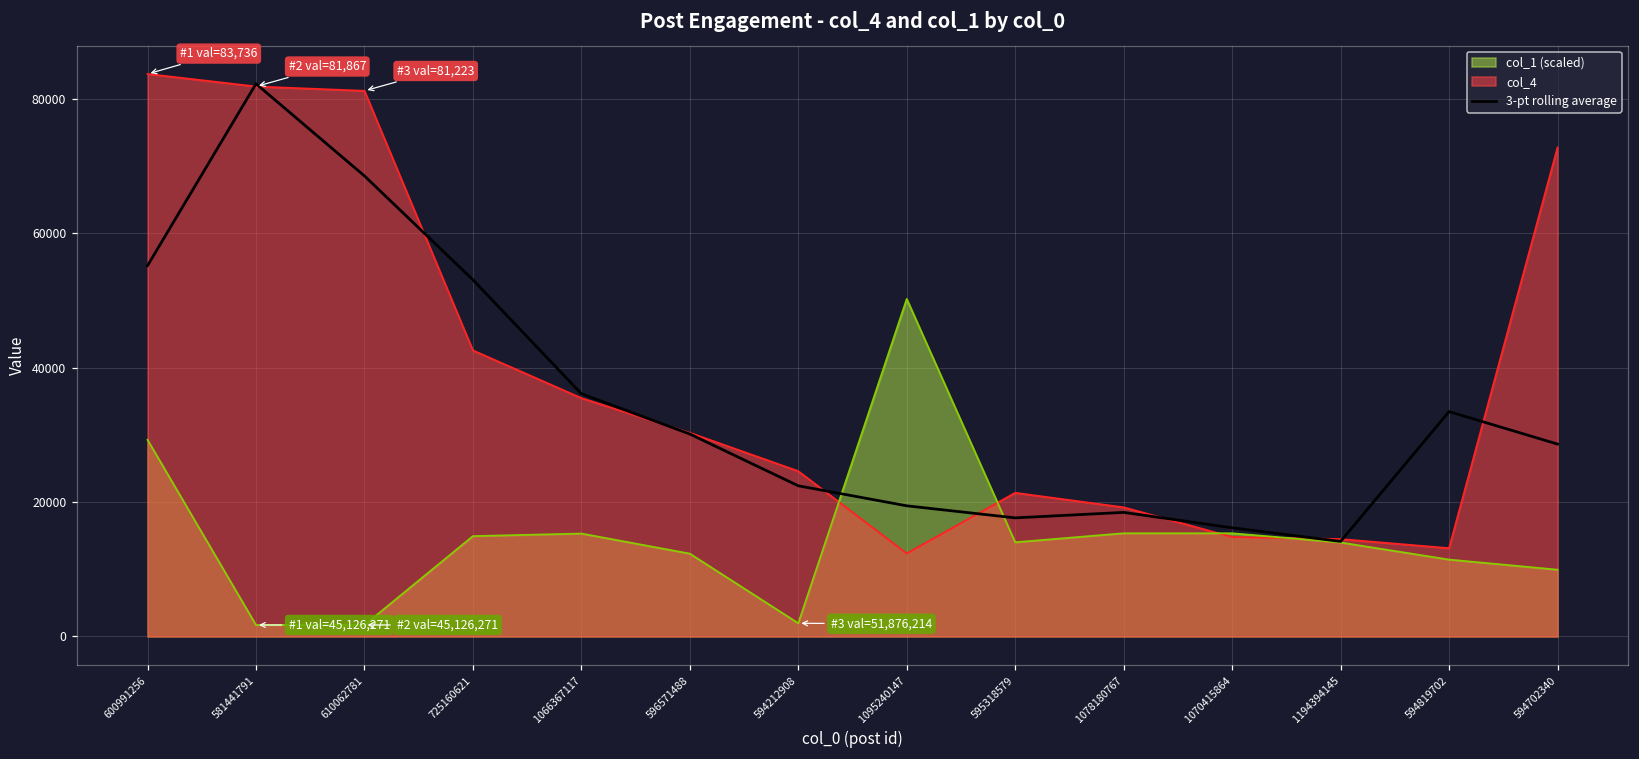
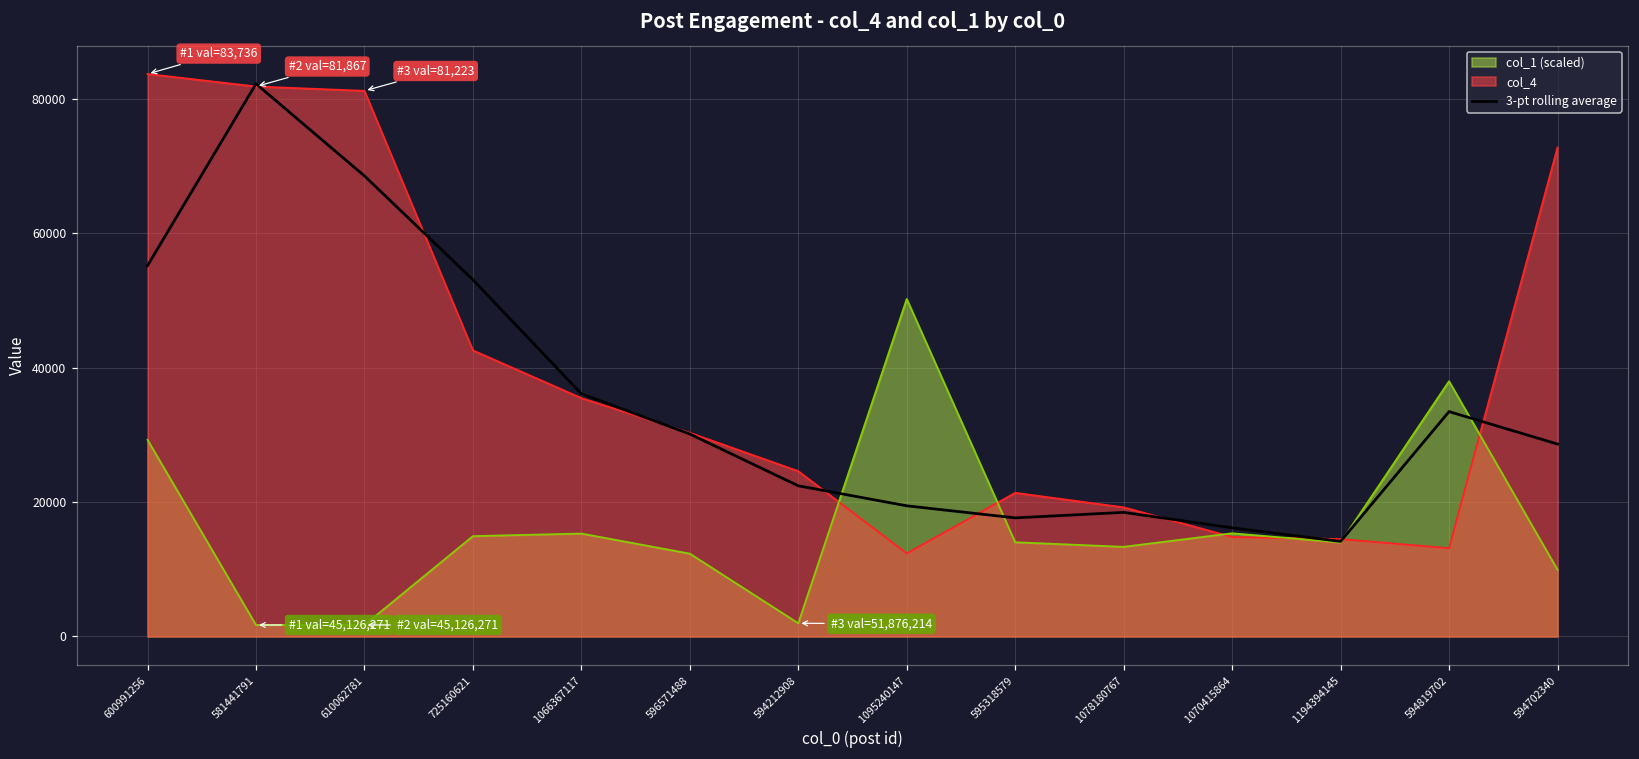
  {
    "col_1 (scaled)": {
      "600991256": 29000,
      "581441791": 2000,
      "725160621": 15000,
      "1066367117": 15000,
      "596571488": 12000,
      "1095240147": 50000,
      "595318579": 14000,
-     "1078180767": 15000,
+     "1078180767": 13000,
      "1070415864": 15000,
-     "594819702": 11000,
+     "594819702": 38000,
      "594702340": 10000
    },
    "col_4": {
      "725160621": 43000,
      "1066367117": 35000,
      "594212908": 25000,
      "1095240147": 12000,
      "595318579": 21000,
      "1078180767": 19000,
      "1070415864": 15000,
      "594819702": 13000,
      "594702340": 73000
    },
    "3-pt rolling average": {
      "600991256": 55000,
      "610062781": 69000,
      "725160621": 53000,
      "1066367117": 36000,
      "594212908": 22000,
      "1095240147": 19000,
      "595318579": 18000,
      "1078180767": 18000,
      "1070415864": 16000,
      "594819702": 33000,
      "594702340": 29000
    }
  }
